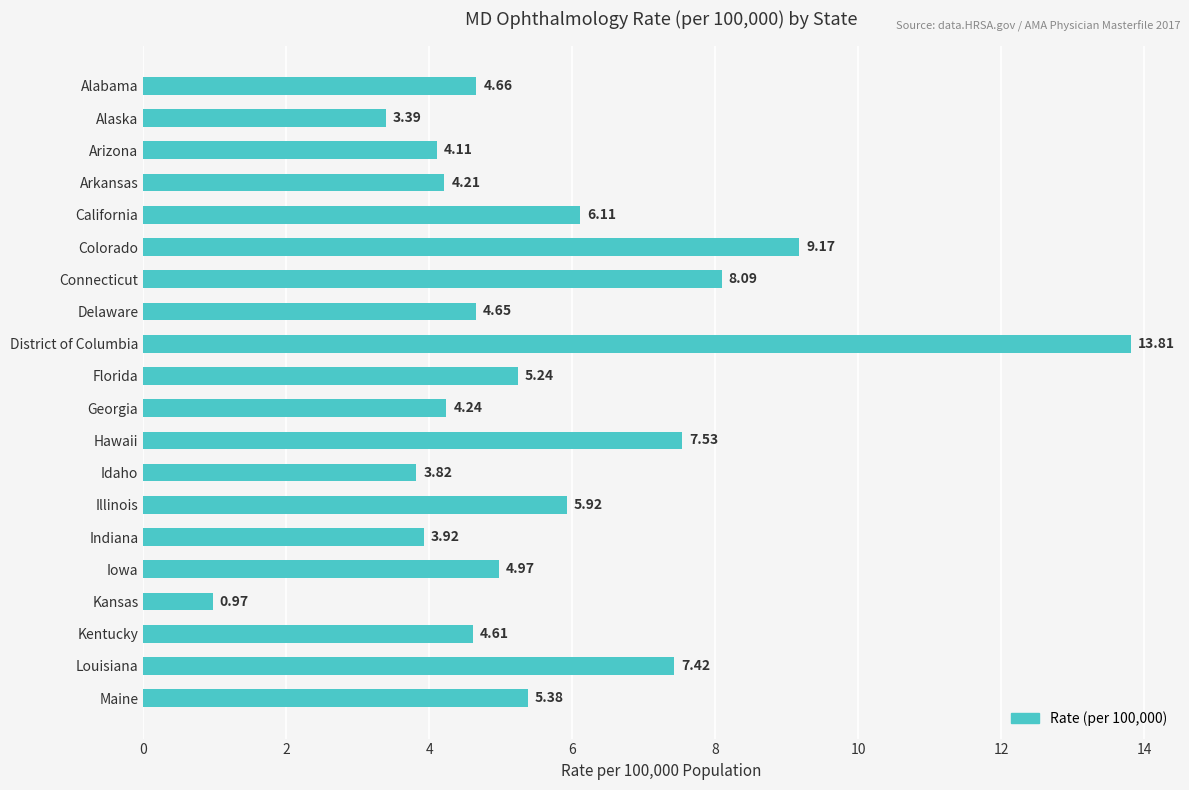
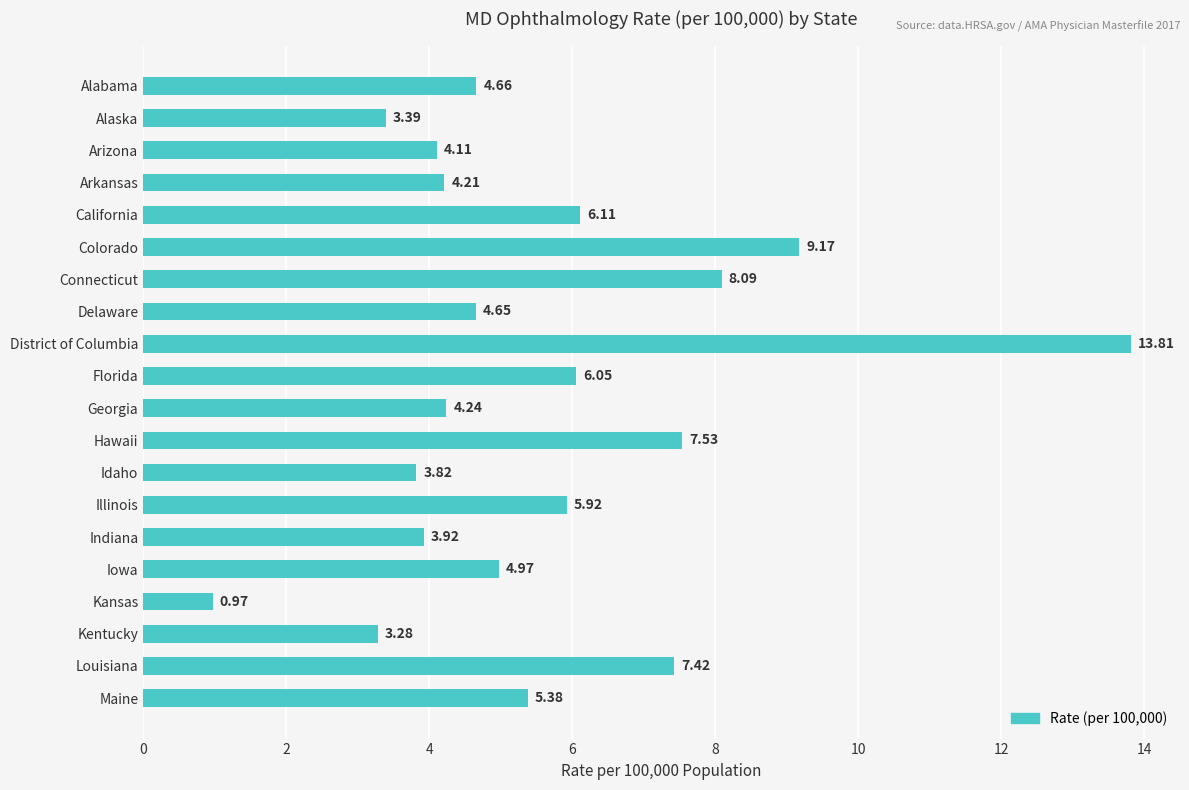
  {
    "Alabama": 4.66,
    "Alaska": 3.39,
    "Arizona": 4.11,
    "Arkansas": 4.21,
    "California": 6.11,
    "Colorado": 9.17,
    "Connecticut": 8.09,
    "Delaware": 4.65,
    "District of Columbia": 13.81,
-   "Florida": 5.24,
+   "Florida": 6.05,
    "Georgia": 4.24,
    "Hawaii": 7.53,
    "Idaho": 3.82,
    "Illinois": 5.92,
    "Indiana": 3.92,
    "Iowa": 4.97,
    "Kansas": 0.97,
-   "Kentucky": 4.61,
+   "Kentucky": 3.28,
    "Louisiana": 7.42,
    "Maine": 5.38
  }
